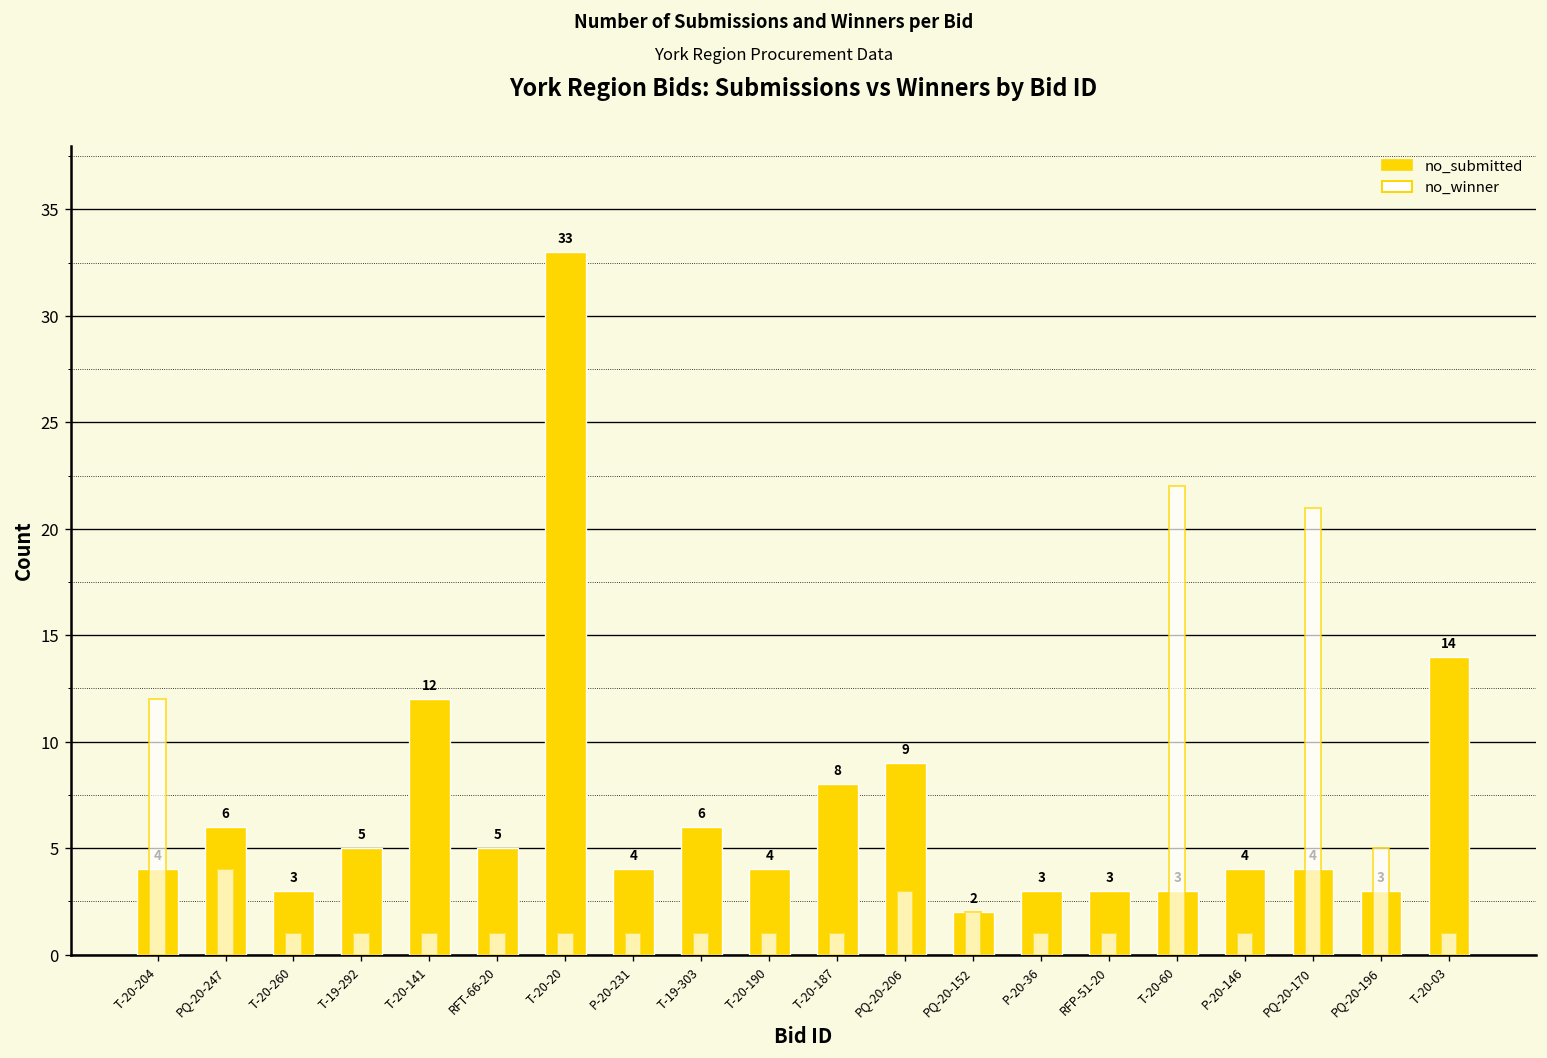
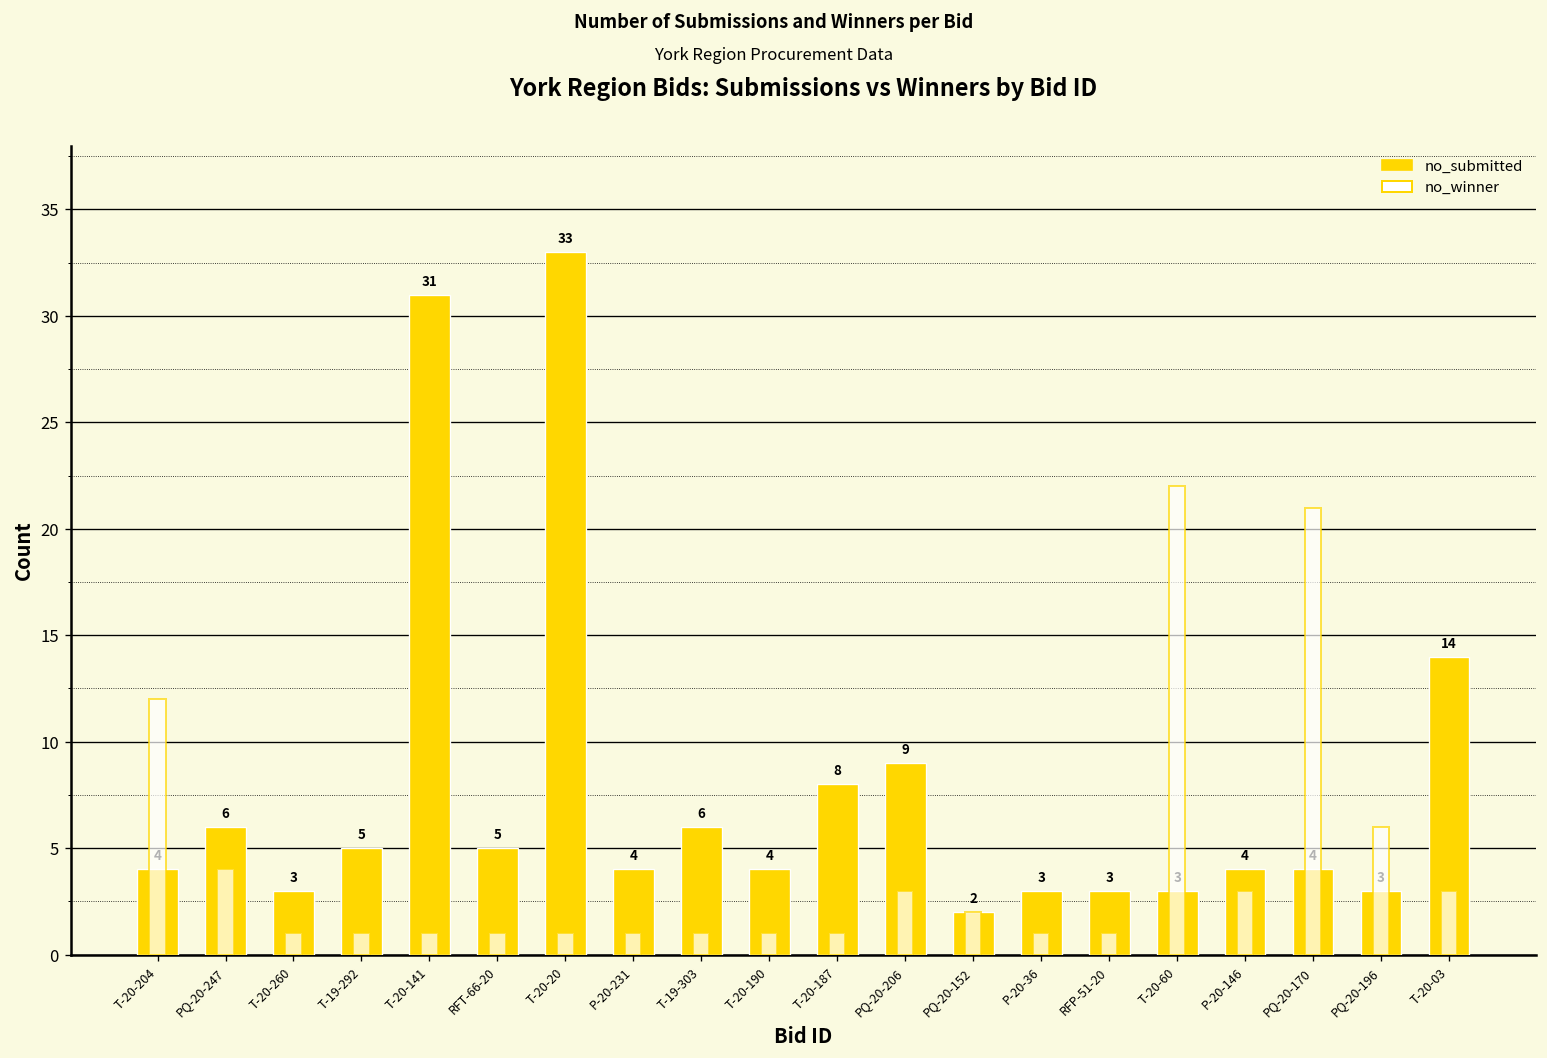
  {
    "no_submitted": {
      "PQ-20-247": 6,
      "T-20-260": 3,
      "T-19-292": 5,
-     "T-20-141": 12,
+     "T-20-141": 31,
      "RFT-66-20": 5,
      "T-20-20": 33,
      "P-20-231": 4,
      "T-19-303": 6,
      "T-20-190": 4,
      "T-20-187": 8,
      "PQ-20-206": 9,
      "PQ-20-152": 2,
      "P-20-36": 3,
      "RFP-51-20": 3,
      "P-20-146": 4,
      "T-20-03": 14
    },
    "no_winner": {
-     "P-20-146": 1,
-     "PQ-20-196": 5,
-     "T-20-03": 1
+     "P-20-146": 3,
+     "PQ-20-196": 6,
+     "T-20-03": 3
    }
  }
